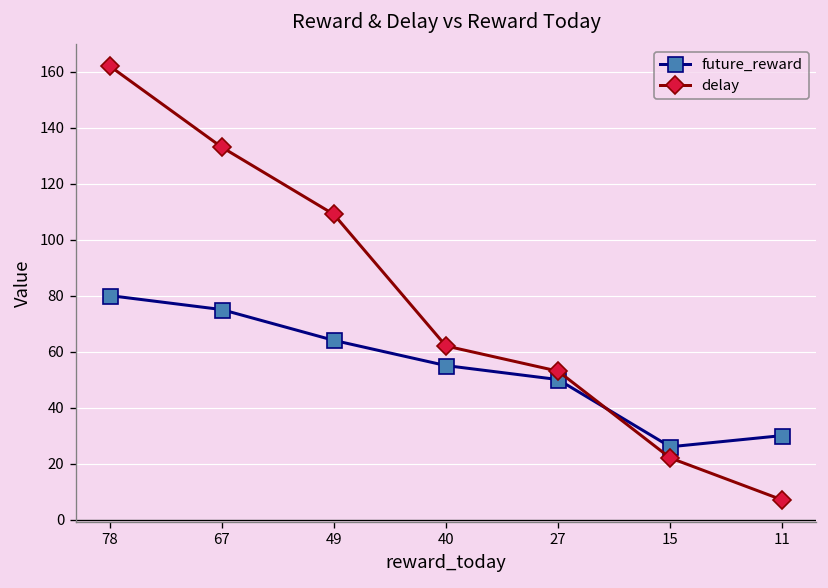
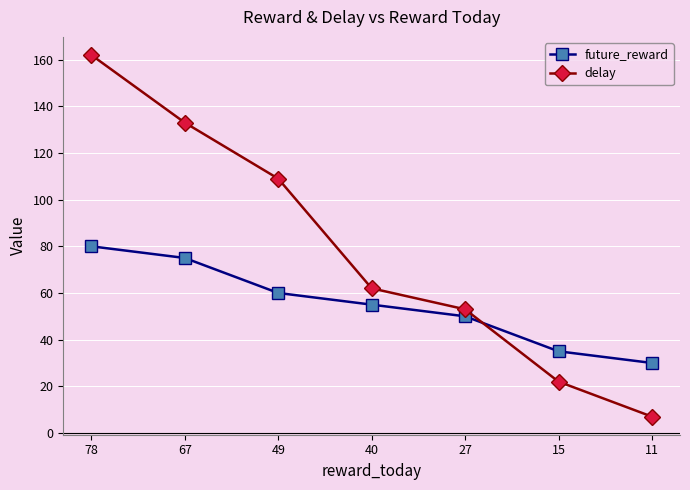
  {
    "future_reward": {
      "78": 80,
      "67": 75,
-     "49": 64,
+     "49": 60,
      "40": 55,
      "27": 50,
-     "15": 26,
+     "15": 35,
      "11": 30
    },
    "delay": {
      "78": 162,
      "67": 133,
      "49": 109,
      "40": 62,
      "27": 53,
      "15": 22,
      "11": 7
    }
  }
